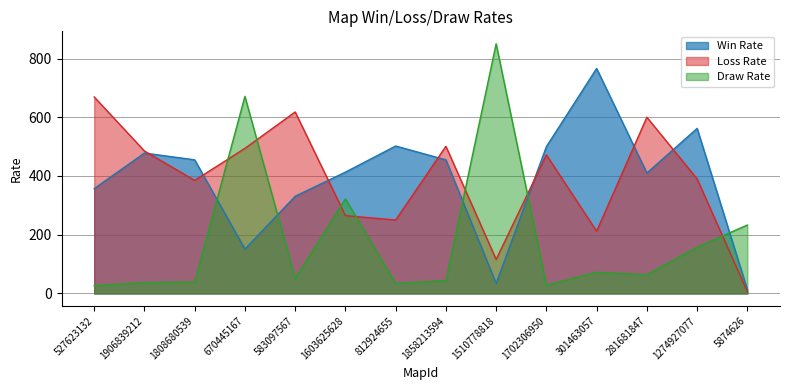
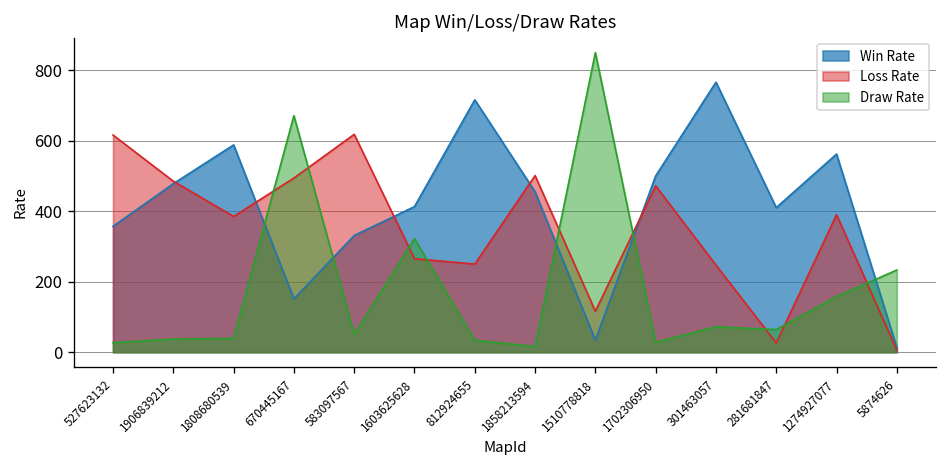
  {
    "Win Rate": {
      "527623132": 360,
-     "1808680539": 460,
+     "1808680539": 590,
      "670445167": 150,
      "583097567": 330,
      "1603625628": 410,
-     "812924655": 500,
+     "812924655": 720,
      "1858213594": 460,
      "1510778818": 30,
      "1702306950": 500,
      "301463057": 770,
      "281681847": 410,
      "1274927077": 560
    },
    "Loss Rate": {
-     "527623132": 670,
+     "527623132": 620,
      "1808680539": 390,
      "670445167": 490,
      "583097567": 620,
      "1603625628": 270,
      "812924655": 250,
      "1858213594": 500,
      "1510778818": 120,
      "1702306950": 470,
-     "301463057": 210,
-     "281681847": 600,
+     "301463057": 250,
+     "281681847": 30,
      "1274927077": 390
    },
    "Draw Rate": {
      "527623132": 30,
      "1906839212": 40,
      "1808680539": 40,
      "670445167": 670,
      "583097567": 50,
      "1603625628": 320,
      "812924655": 30,
-     "1858213594": 40,
+     "1858213594": 20,
      "1510778818": 850,
      "1702306950": 30,
      "301463057": 70,
      "281681847": 60,
      "1274927077": 160,
      "5874626": 230
    }
  }
